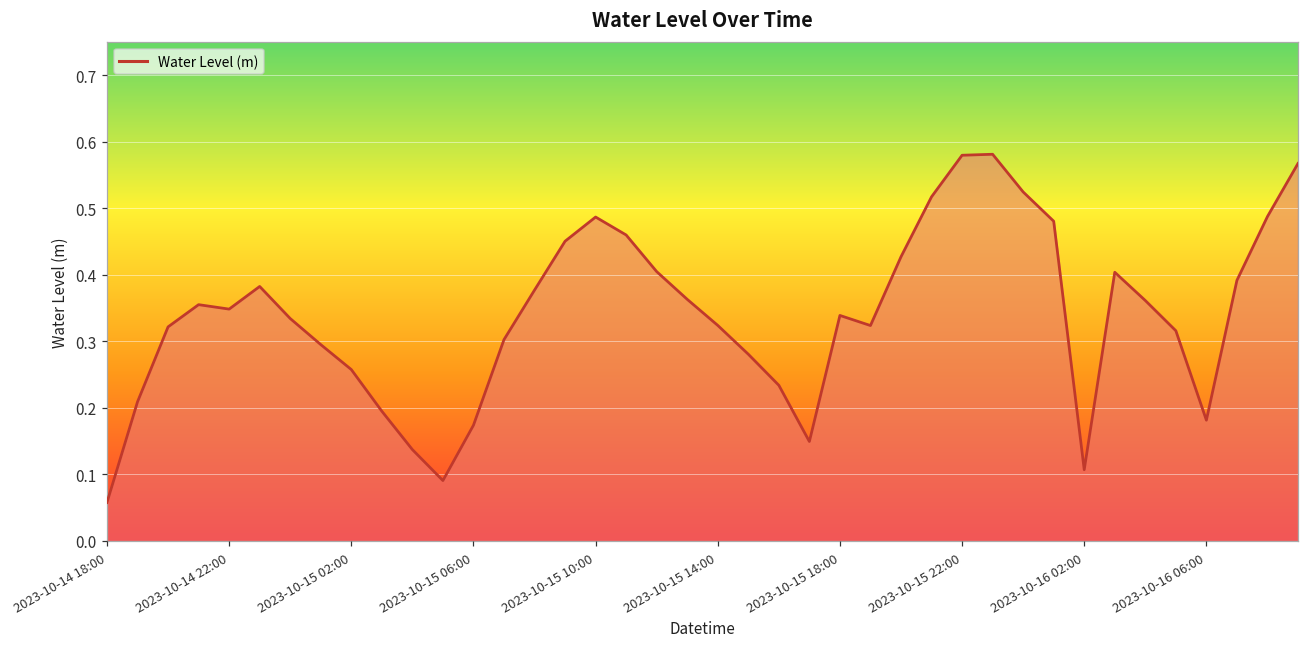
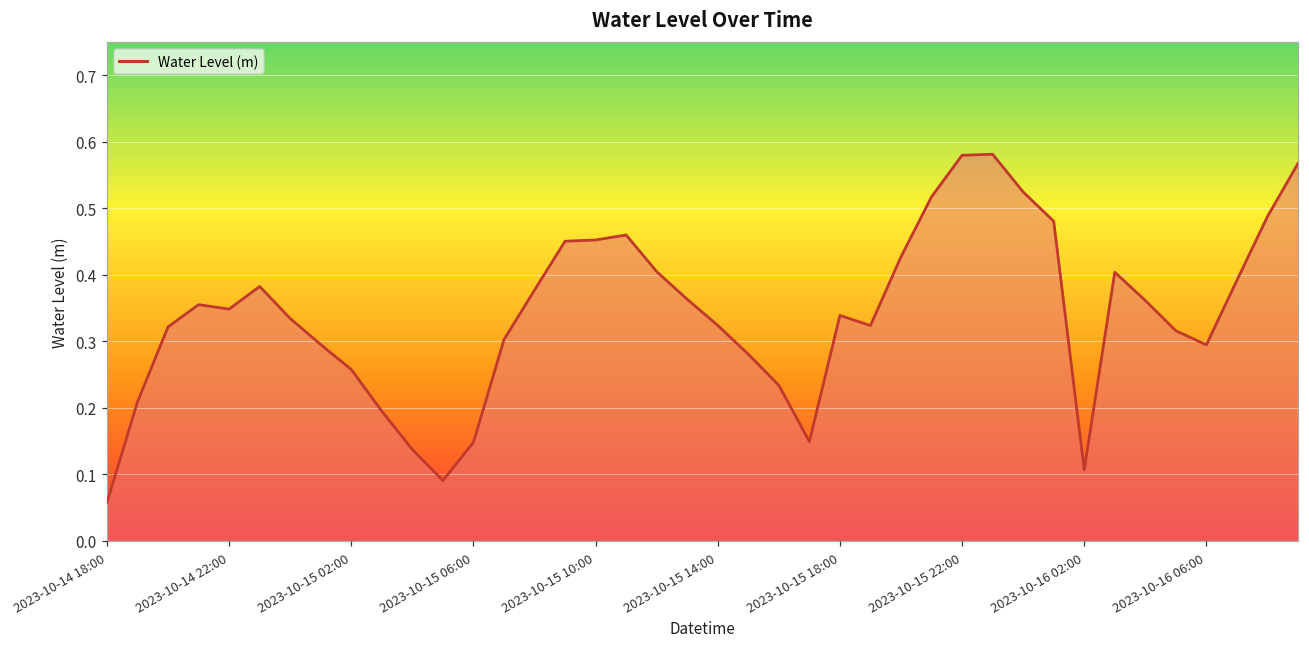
  {
    "2023-10-14 18:00": 0.06,
    "2023-10-14 22:00": 0.35,
    "2023-10-15 02:00": 0.26,
-   "2023-10-15 06:00": 0.17,
-   "2023-10-15 10:00": 0.49,
+   "2023-10-15 06:00": 0.15,
+   "2023-10-15 10:00": 0.45,
    "2023-10-15 14:00": 0.32,
    "2023-10-15 18:00": 0.34,
    "2023-10-15 22:00": 0.58,
    "2023-10-16 02:00": 0.11,
-   "2023-10-16 06:00": 0.18
+   "2023-10-16 06:00": 0.29
  }
